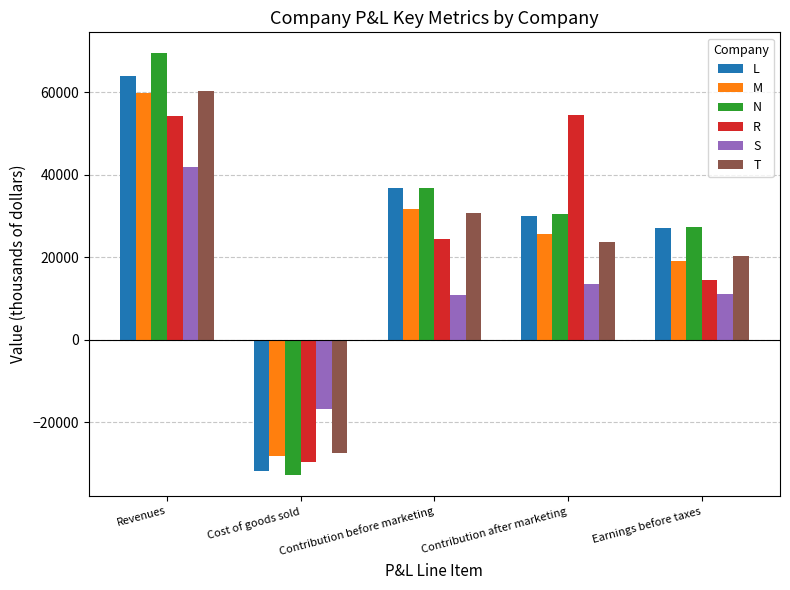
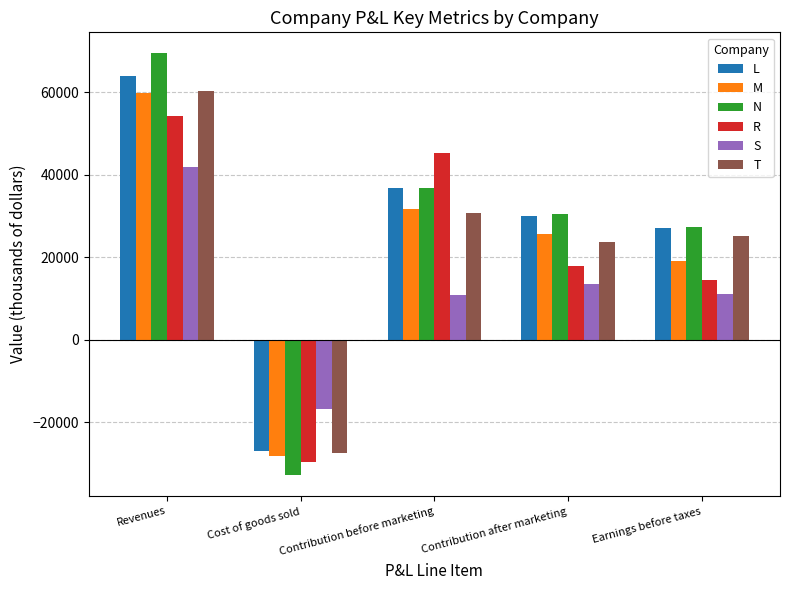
  {
    "L": {
      "Revenues": 64000,
-     "Cost of goods sold": -32000,
+     "Cost of goods sold": -27000,
      "Contribution before marketing": 37000,
      "Contribution after marketing": 30000,
      "Earnings before taxes": 27000
    },
    "M": {
      "Revenues": 60000,
      "Cost of goods sold": -28000,
      "Contribution before marketing": 32000,
      "Contribution after marketing": 26000,
      "Earnings before taxes": 19000
    },
    "N": {
      "Revenues": 69000,
      "Cost of goods sold": -33000,
      "Contribution before marketing": 37000,
      "Contribution after marketing": 30000,
      "Earnings before taxes": 27000
    },
    "R": {
      "Revenues": 54000,
      "Cost of goods sold": -30000,
-     "Contribution before marketing": 25000,
-     "Contribution after marketing": 55000,
+     "Contribution before marketing": 45000,
+     "Contribution after marketing": 18000,
      "Earnings before taxes": 14000
    },
    "S": {
      "Revenues": 42000,
      "Cost of goods sold": -17000,
      "Contribution before marketing": 11000,
      "Contribution after marketing": 13000,
      "Earnings before taxes": 11000
    },
    "T": {
      "Revenues": 60000,
      "Cost of goods sold": -27000,
      "Contribution before marketing": 31000,
      "Contribution after marketing": 24000,
-     "Earnings before taxes": 20000
+     "Earnings before taxes": 25000
    }
  }
